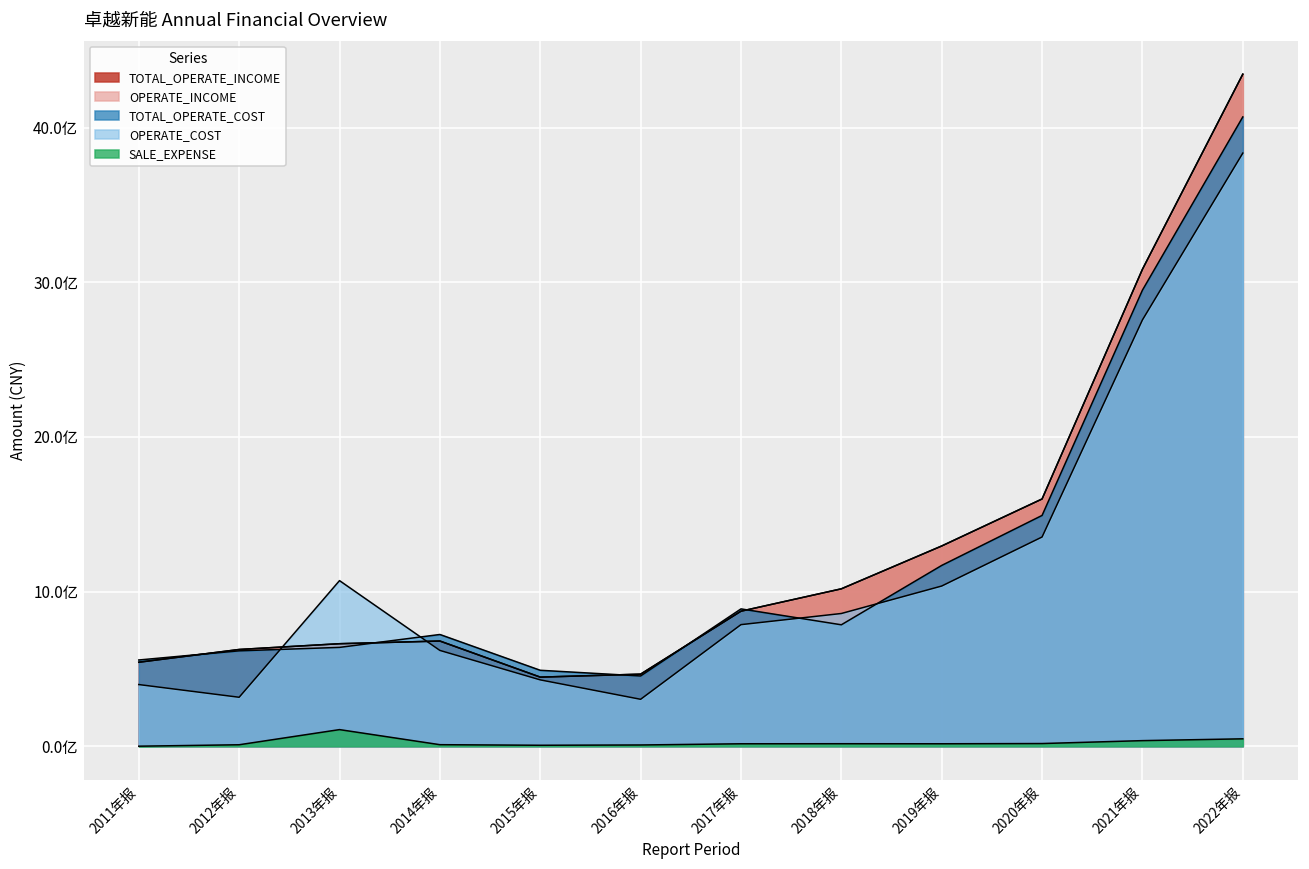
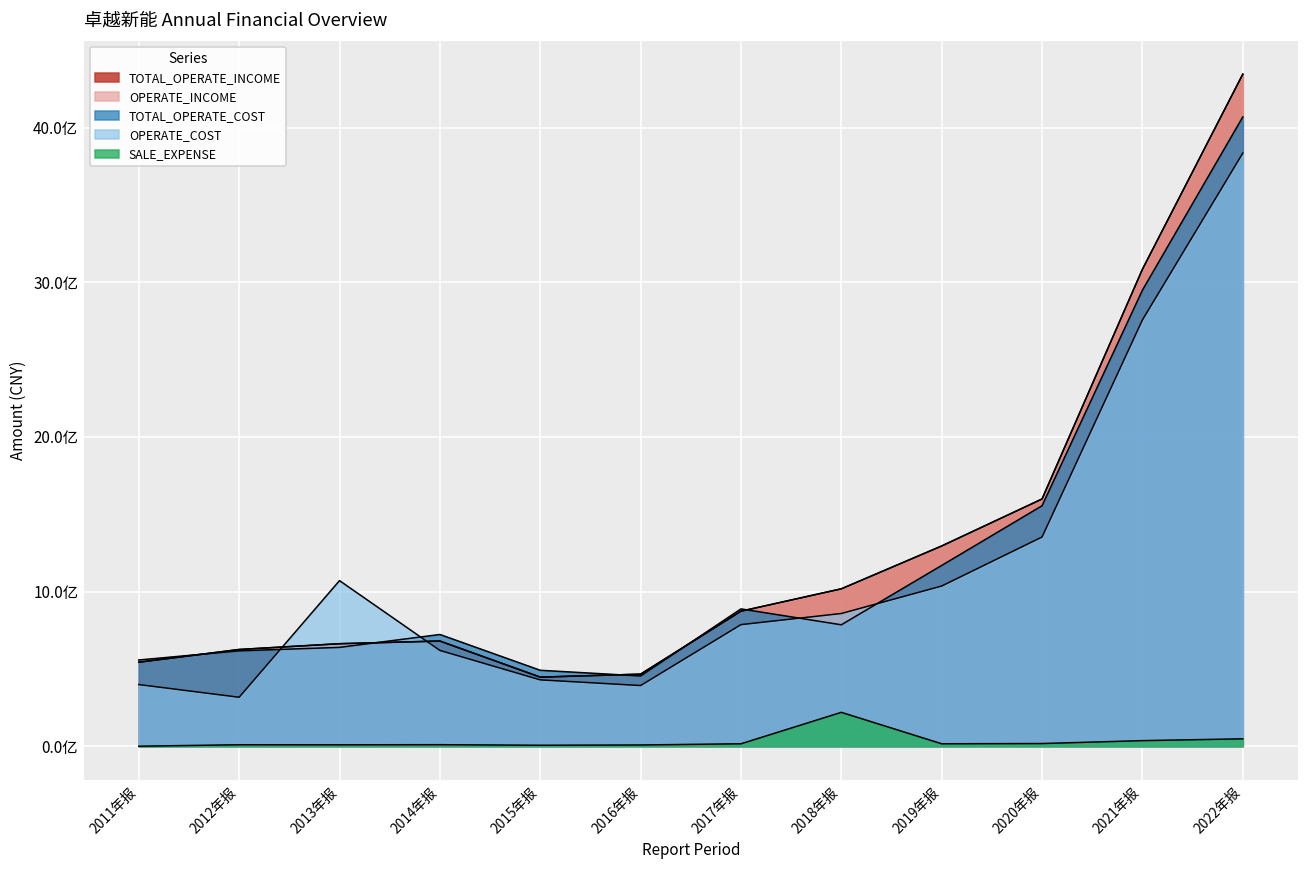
  {
    "OPERATE_INCOME": {
      "2013年报": "6.6亿",
      "2014年报": "6.8亿",
      "2018年报": "10.2亿",
      "2019年报": "12.9亿",
      "2020年报": "16.0亿",
      "2021年报": "30.8亿",
      "2022年报": "43.4亿"
    },
    "TOTAL_OPERATE_COST": {
      "2013年报": "6.4亿",
      "2014年报": "7.2亿",
      "2015年报": "4.9亿",
      "2018年报": "7.9亿",
      "2019年报": "11.7亿",
-     "2020年报": "14.9亿",
+     "2020年报": "15.5亿",
      "2021年报": "29.5亿",
      "2022年报": "40.7亿"
    },
    "OPERATE_COST": {
      "2011年报": "4.0亿",
      "2012年报": "3.2亿",
      "2013年报": "10.7亿",
      "2014年报": "6.2亿",
-     "2016年报": "3.0亿",
+     "2016年报": "3.9亿",
      "2017年报": "7.9亿",
      "2018年报": "8.6亿",
      "2019年报": "10.4亿",
      "2020年报": "13.5亿",
      "2021年报": "27.6亿",
      "2022年报": "38.3亿"
    },
    "SALE_EXPENSE": {
      "2011年报": "0.0亿",
      "2012年报": "0.1亿",
-     "2013年报": "1.1亿",
+     "2013年报": "0.1亿",
      "2014年报": "0.1亿",
      "2015年报": "0.1亿",
      "2016年报": "0.1亿",
      "2017年报": "0.2亿",
-     "2018年报": "0.2亿",
+     "2018年报": "2.2亿",
      "2019年报": "0.2亿",
      "2020年报": "0.2亿",
      "2021年报": "0.4亿",
      "2022年报": "0.5亿"
    }
  }
